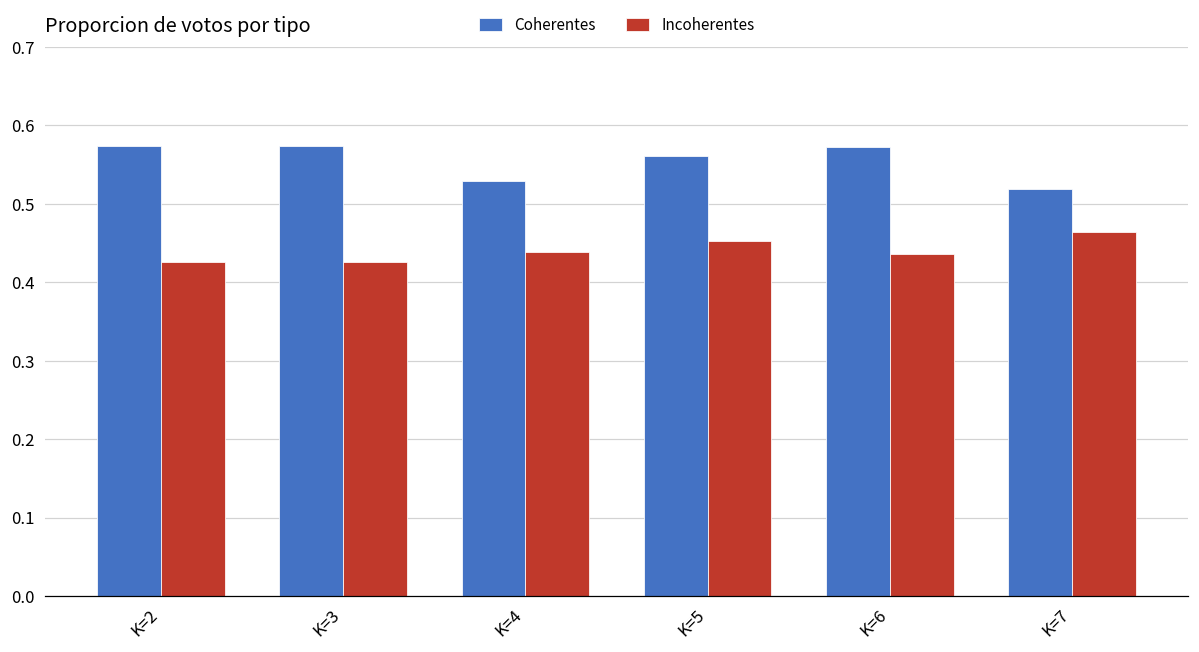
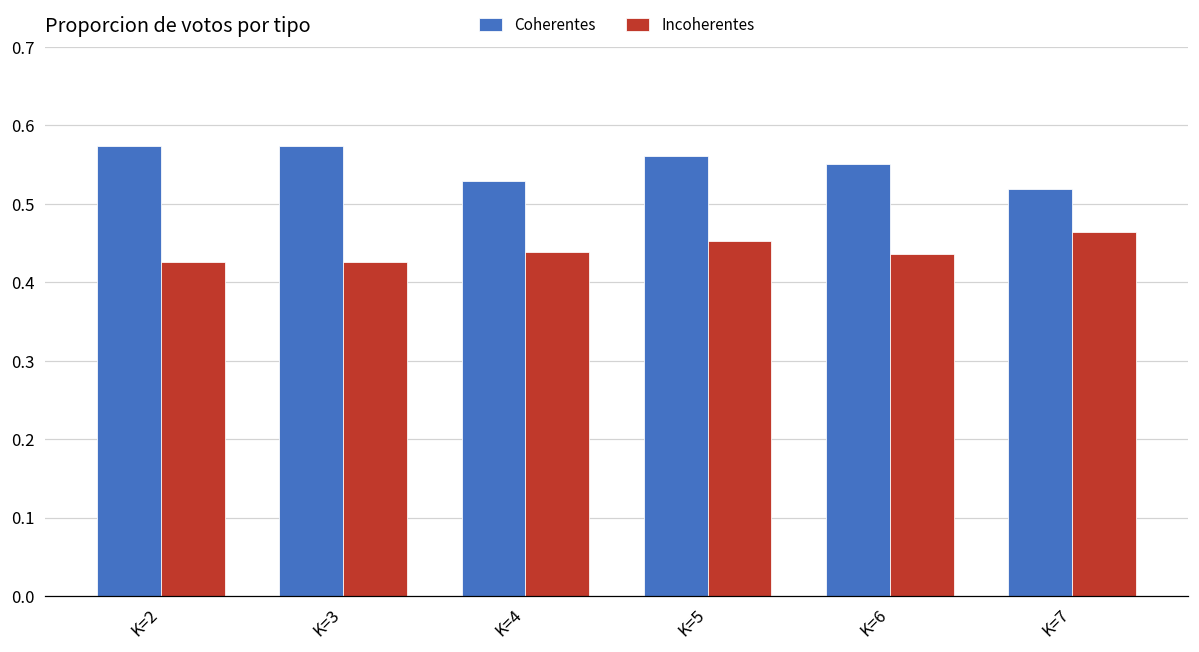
  {
    "Coherentes": {
      "K=2": 0.57,
      "K=3": 0.57,
      "K=4": 0.53,
      "K=5": 0.56,
-     "K=6": 0.57,
+     "K=6": 0.55,
      "K=7": 0.52
    },
    "Incoherentes": {
      "K=2": 0.43,
      "K=3": 0.43,
      "K=4": 0.44,
      "K=5": 0.45,
      "K=6": 0.44,
      "K=7": 0.46
    }
  }
